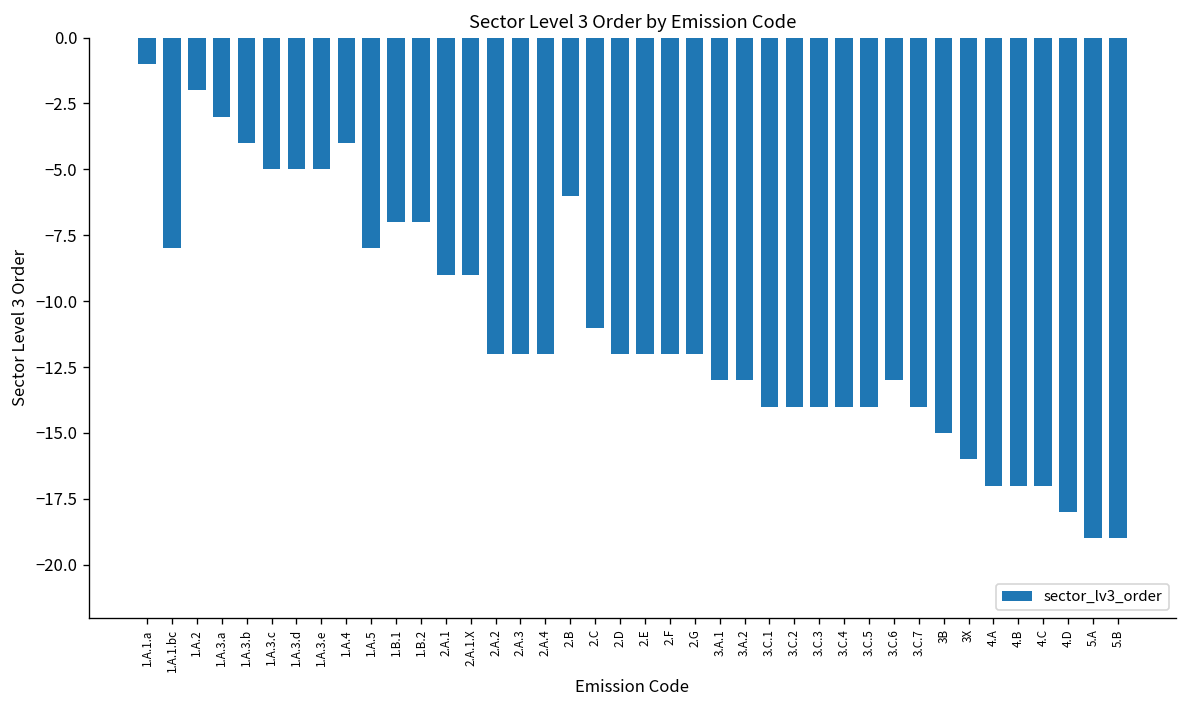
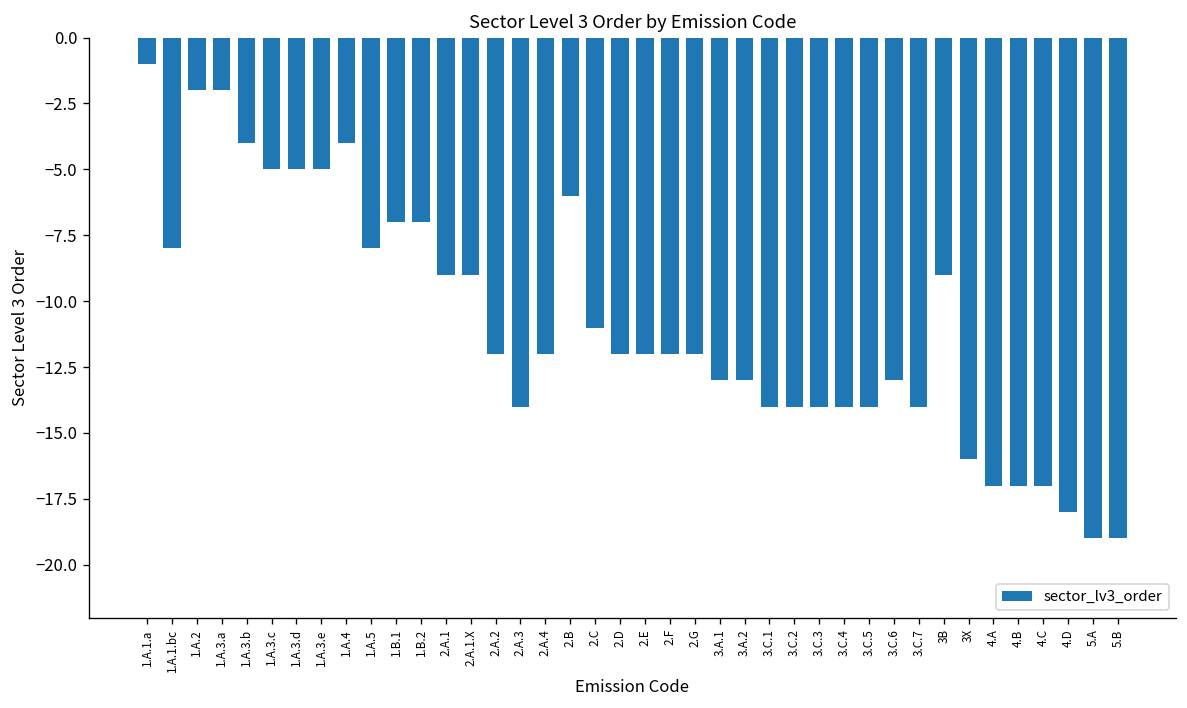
  {
    "1.A.1.a": -1.0,
    "1.A.1.bc": -8.0,
    "1.A.2": -2.0,
-   "1.A.3.a": -3.0,
+   "1.A.3.a": -2.0,
    "1.A.3.b": -4.0,
    "1.A.3.c": -5.0,
    "1.A.3.d": -5.0,
    "1.A.3.e": -5.0,
    "1.A.4": -4.0,
    "1.A.5": -8.0,
    "1.B.1": -7.0,
    "1.B.2": -7.0,
    "2.A.1": -9.0,
    "2.A.1.X": -9.0,
    "2.A.2": -12.0,
-   "2.A.3": -12.0,
+   "2.A.3": -14.0,
    "2.A.4": -12.0,
    "2.B": -6.0,
    "2.C": -11.0,
    "2.D": -12.0,
    "2.E": -12.0,
    "2.F": -12.0,
    "2.G": -12.0,
    "3.A.1": -13.0,
    "3.A.2": -13.0,
    "3.C.1": -14.0,
    "3.C.2": -14.0,
    "3.C.3": -14.0,
    "3.C.4": -14.0,
    "3.C.5": -14.0,
    "3.C.6": -13.0,
    "3.C.7": -14.0,
-   "3B": -15.0,
+   "3B": -9.0,
    "3X": -16.0,
    "4.A": -17.0,
    "4.B": -17.0,
    "4.C": -17.0,
    "4.D": -18.0,
    "5.A": -19.0,
    "5.B": -19.0
  }
